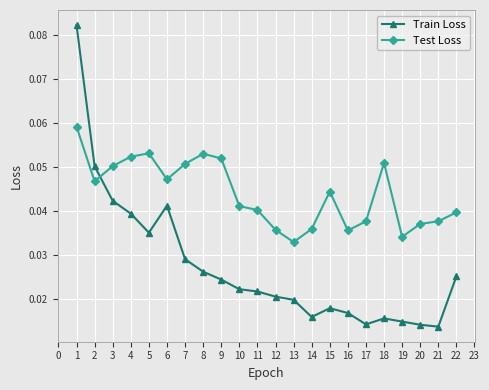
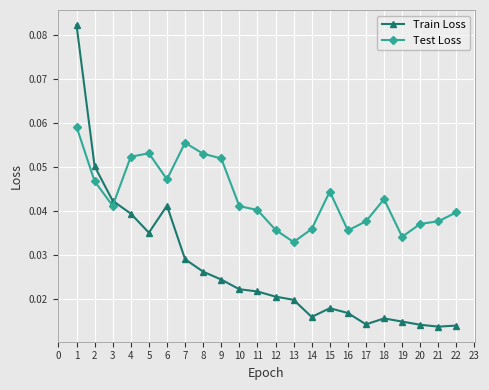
  {
    "Train Loss": {
      "1": 0.082,
      "2": 0.050,
      "3": 0.042,
      "4": 0.039,
      "5": 0.035,
      "6": 0.041,
      "7": 0.029,
      "8": 0.026,
      "9": 0.024,
      "10": 0.022,
      "11": 0.022,
      "12": 0.020,
      "13": 0.020,
      "14": 0.016,
      "15": 0.018,
      "16": 0.017,
      "17": 0.014,
      "18": 0.016,
      "19": 0.015,
      "20": 0.014,
      "21": 0.014,
-     "22": 0.025
+     "22": 0.014
    },
    "Test Loss": {
      "1": 0.059,
      "2": 0.047,
-     "3": 0.050,
+     "3": 0.041,
      "4": 0.052,
      "5": 0.053,
      "6": 0.047,
-     "7": 0.051,
+     "7": 0.055,
      "8": 0.053,
      "9": 0.052,
      "10": 0.041,
      "11": 0.040,
      "12": 0.036,
      "13": 0.033,
      "14": 0.036,
      "15": 0.044,
      "16": 0.035,
      "17": 0.038,
-     "18": 0.051,
+     "18": 0.043,
      "19": 0.034,
      "20": 0.037,
      "21": 0.038,
      "22": 0.040
    }
  }
